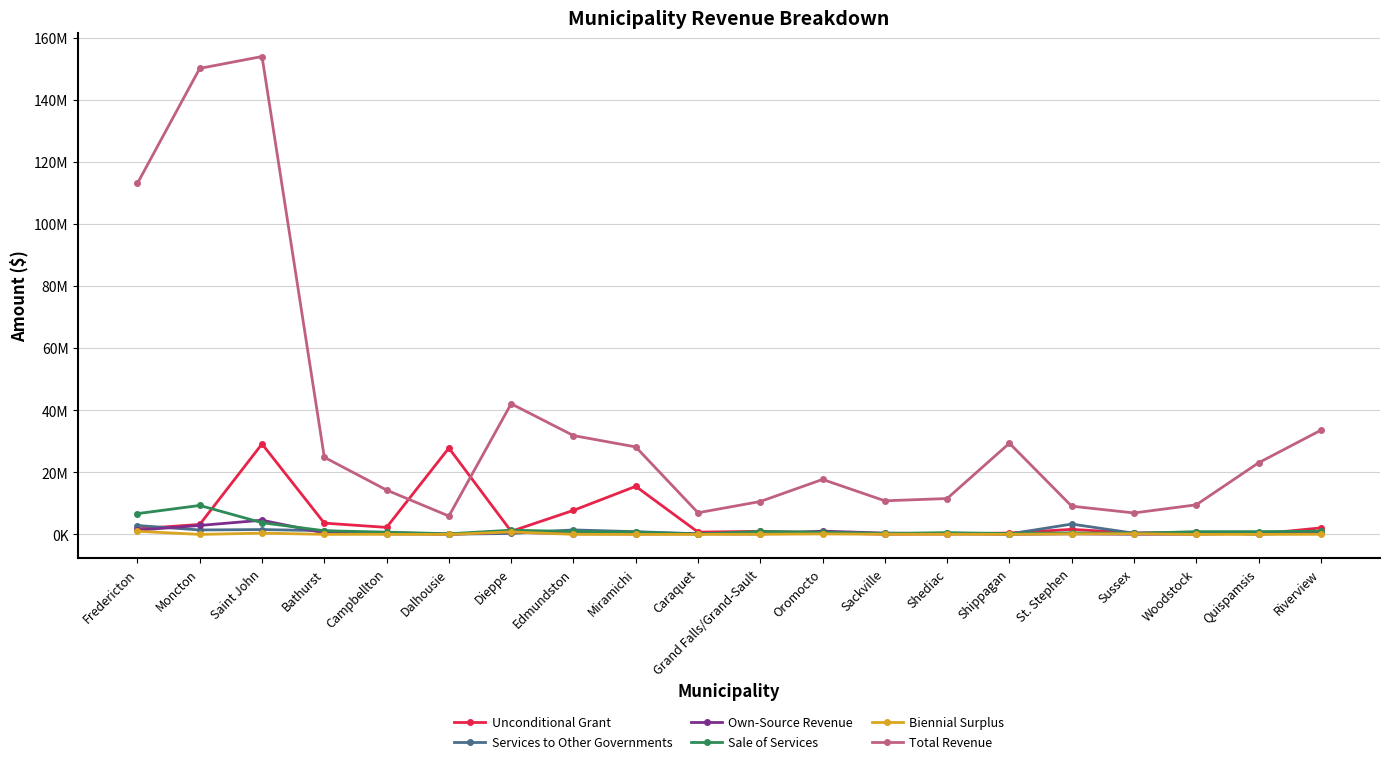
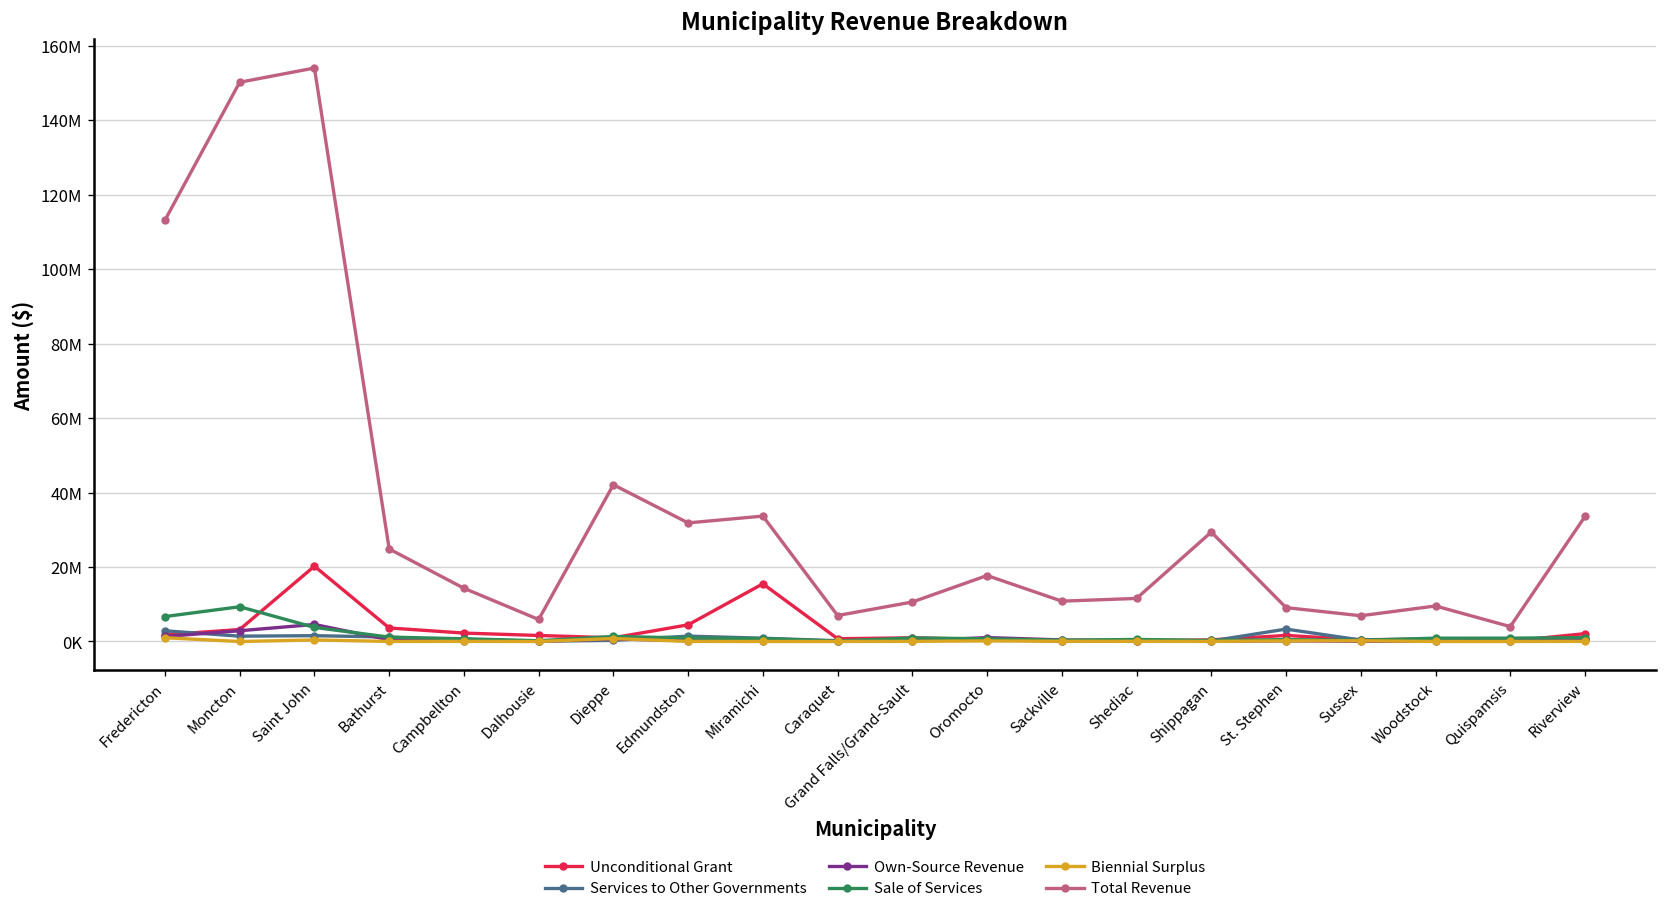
  {
    "Unconditional Grant": {
-     "Saint John": 29000000,
+     "Saint John": 20000000,
      "Bathurst": 4000000,
      "Campbellton": 2000000,
-     "Dalhousie": 28000000,
-     "Edmundston": 8000000,
+     "Dalhousie": 2000000,
+     "Edmundston": 4000000,
      "Miramichi": 15000000,
      "St. Stephen": 2000000,
      "Riverview": 2000000
    },
    "Services to Other Governments": {
      "Fredericton": 3000000,
      "Moncton": 1000000,
      "Saint John": 2000000,
      "St. Stephen": 3000000
    },
    "Sale of Services": {
      "Fredericton": 7000000,
      "Moncton": 9000000
    },
    "Biennial Surplus": {
      "Moncton": 0,
      "Saint John": 0
    },
    "Total Revenue": {
      "Fredericton": 113000000,
      "Moncton": 150000000,
      "Saint John": 154000000,
      "Bathurst": 25000000,
      "Campbellton": 14000000,
      "Dalhousie": 6000000,
      "Dieppe": 42000000,
      "Edmundston": 32000000,
-     "Miramichi": 28000000,
+     "Miramichi": 34000000,
      "Caraquet": 7000000,
      "Grand Falls/Grand-Sault": 11000000,
      "Oromocto": 18000000,
      "Sackville": 11000000,
      "Shediac": 12000000,
      "Shippagan": 29000000,
      "St. Stephen": 9000000,
      "Sussex": 7000000,
      "Woodstock": 10000000,
-     "Quispamsis": 23000000,
+     "Quispamsis": 4000000,
      "Riverview": 34000000
    }
  }
